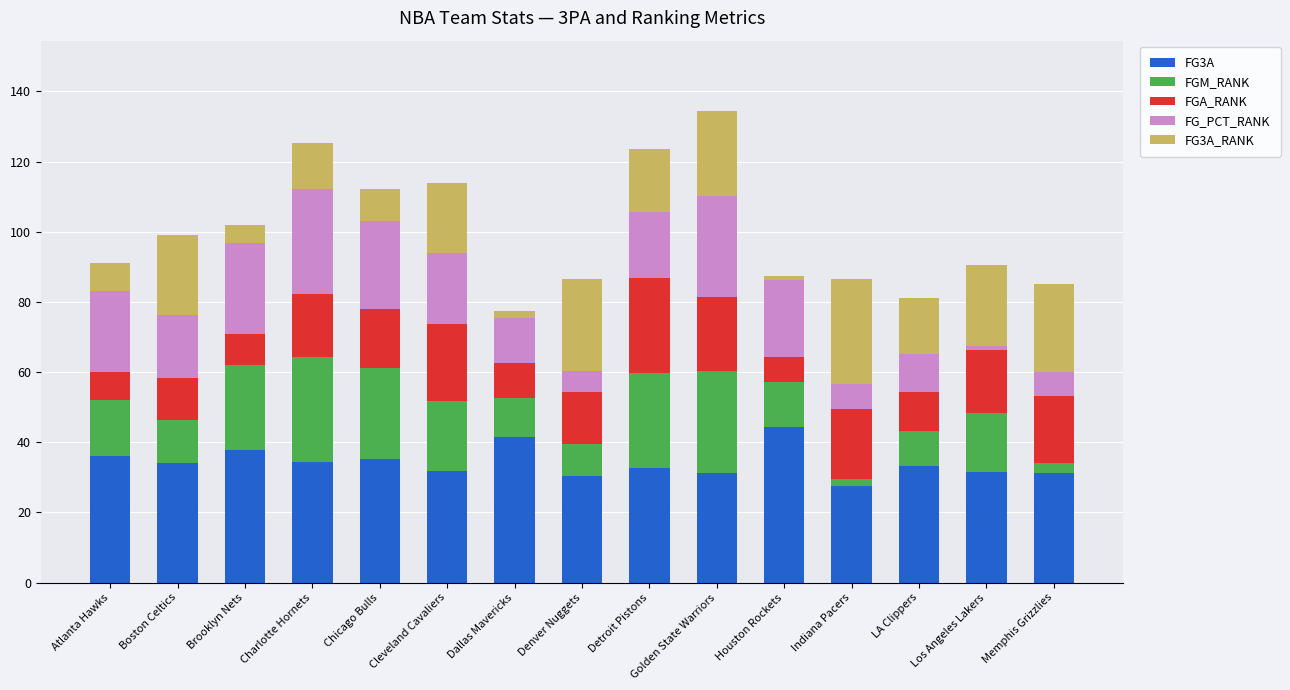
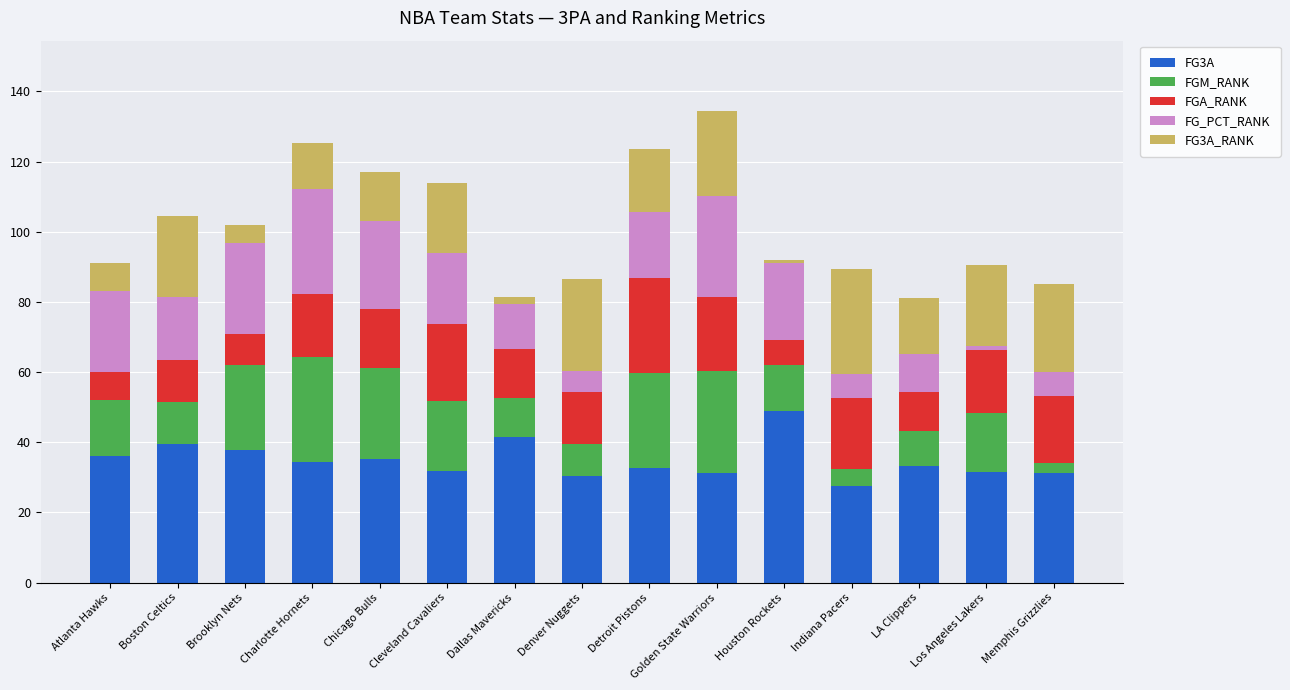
  {
    "FG3A": {
      "Atlanta Hawks": 36,
-     "Boston Celtics": 34,
+     "Boston Celtics": 40,
      "Brooklyn Nets": 38,
      "Charlotte Hornets": 34,
      "Chicago Bulls": 35,
      "Cleveland Cavaliers": 32,
      "Dallas Mavericks": 42,
      "Denver Nuggets": 30,
      "Detroit Pistons": 33,
      "Golden State Warriors": 31,
-     "Houston Rockets": 44,
+     "Houston Rockets": 49,
      "Indiana Pacers": 28,
      "LA Clippers": 33,
      "Los Angeles Lakers": 31,
      "Memphis Grizzlies": 31
    },
    "FGM_RANK": {
      "Atlanta Hawks": 16,
      "Boston Celtics": 12,
      "Brooklyn Nets": 24,
      "Charlotte Hornets": 30,
      "Chicago Bulls": 26,
      "Cleveland Cavaliers": 20,
      "Dallas Mavericks": 11,
      "Denver Nuggets": 9,
      "Detroit Pistons": 27,
      "Golden State Warriors": 29,
      "Houston Rockets": 13,
-     "Indiana Pacers": 2,
+     "Indiana Pacers": 5,
      "LA Clippers": 10,
      "Los Angeles Lakers": 17,
      "Memphis Grizzlies": 3
    },
    "FGA_RANK": {
      "Atlanta Hawks": 8,
      "Boston Celtics": 12,
      "Brooklyn Nets": 9,
      "Charlotte Hornets": 18,
      "Chicago Bulls": 17,
      "Cleveland Cavaliers": 22,
-     "Dallas Mavericks": 10,
+     "Dallas Mavericks": 14,
      "Denver Nuggets": 15,
      "Detroit Pistons": 27,
      "Golden State Warriors": 21,
      "Houston Rockets": 7,
      "Indiana Pacers": 20,
      "LA Clippers": 11,
      "Los Angeles Lakers": 18,
      "Memphis Grizzlies": 19
    },
    "FG_PCT_RANK": {
      "Atlanta Hawks": 23,
      "Boston Celtics": 18,
      "Brooklyn Nets": 26,
      "Charlotte Hornets": 30,
      "Chicago Bulls": 25,
      "Cleveland Cavaliers": 20,
      "Dallas Mavericks": 13,
      "Denver Nuggets": 6,
      "Detroit Pistons": 19,
      "Golden State Warriors": 29,
      "Houston Rockets": 22,
      "Indiana Pacers": 7,
      "LA Clippers": 11,
      "Los Angeles Lakers": 1,
      "Memphis Grizzlies": 7
    },
    "FG3A_RANK": {
      "Atlanta Hawks": 8,
      "Boston Celtics": 23,
      "Brooklyn Nets": 5,
      "Charlotte Hornets": 13,
-     "Chicago Bulls": 9,
+     "Chicago Bulls": 14,
      "Cleveland Cavaliers": 20,
      "Dallas Mavericks": 2,
      "Denver Nuggets": 26,
      "Detroit Pistons": 18,
      "Golden State Warriors": 24,
      "Houston Rockets": 1,
      "Indiana Pacers": 30,
      "LA Clippers": 16,
      "Los Angeles Lakers": 23,
      "Memphis Grizzlies": 25
    }
  }
